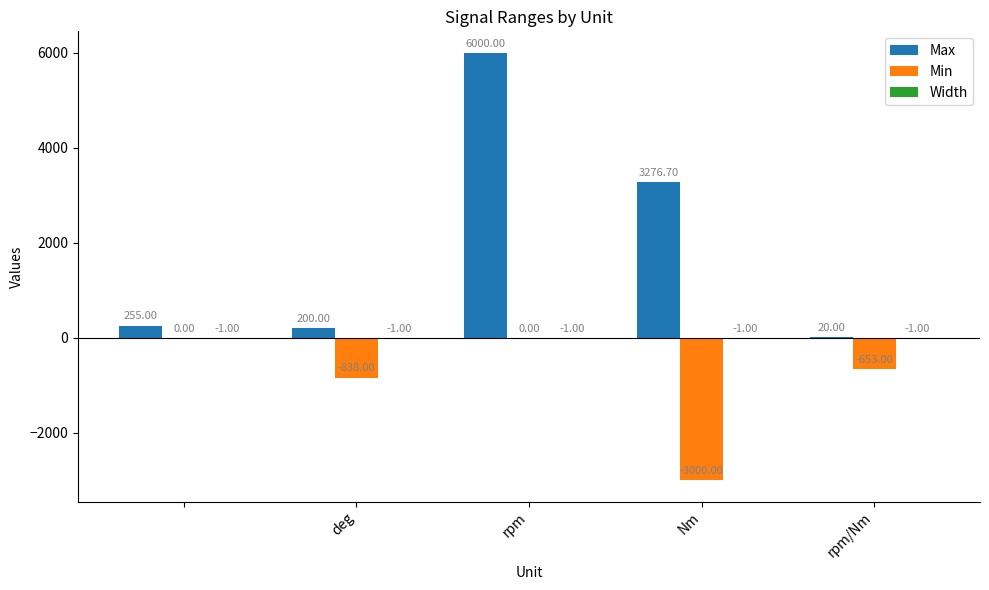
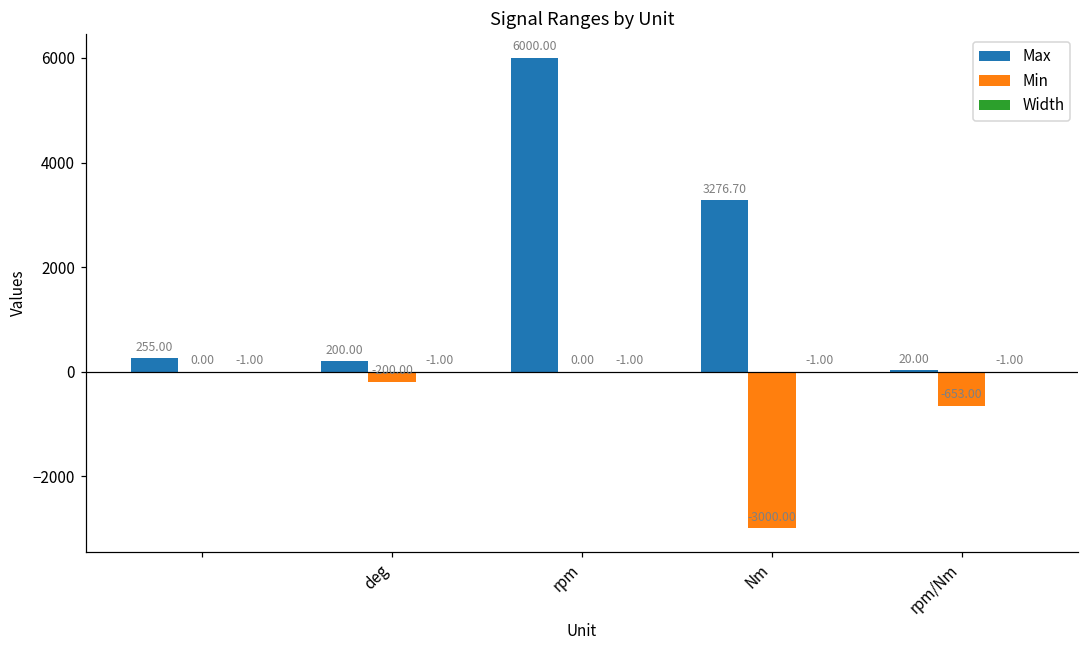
  {
    "Min": {
-     "deg": -838.00,
+     "deg": -200.00,
      "rpm": 0.00,
      "Nm": -3000.00,
      "rpm/Nm": -653.00
    }
  }
